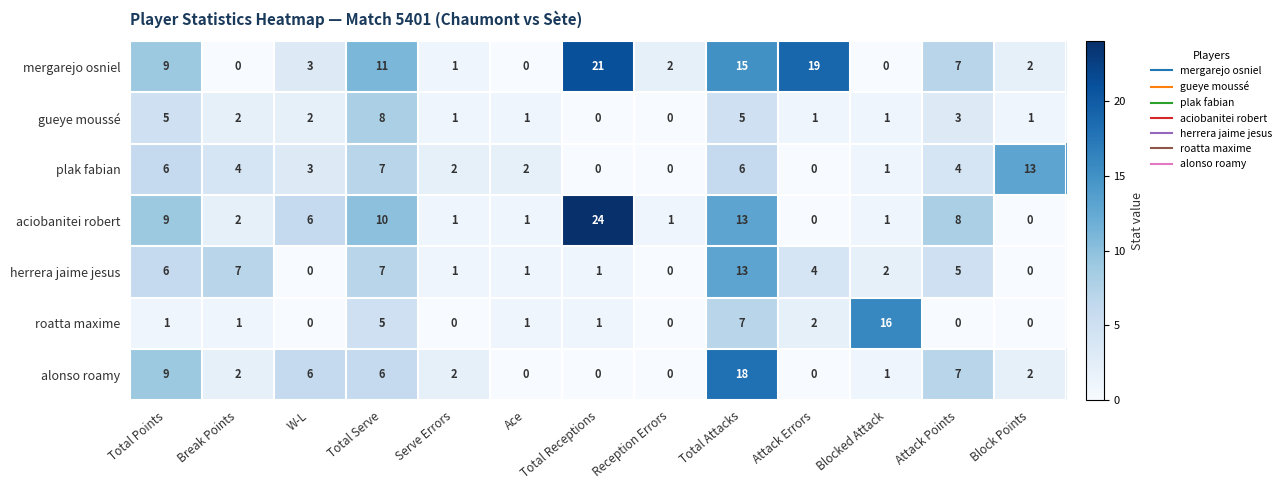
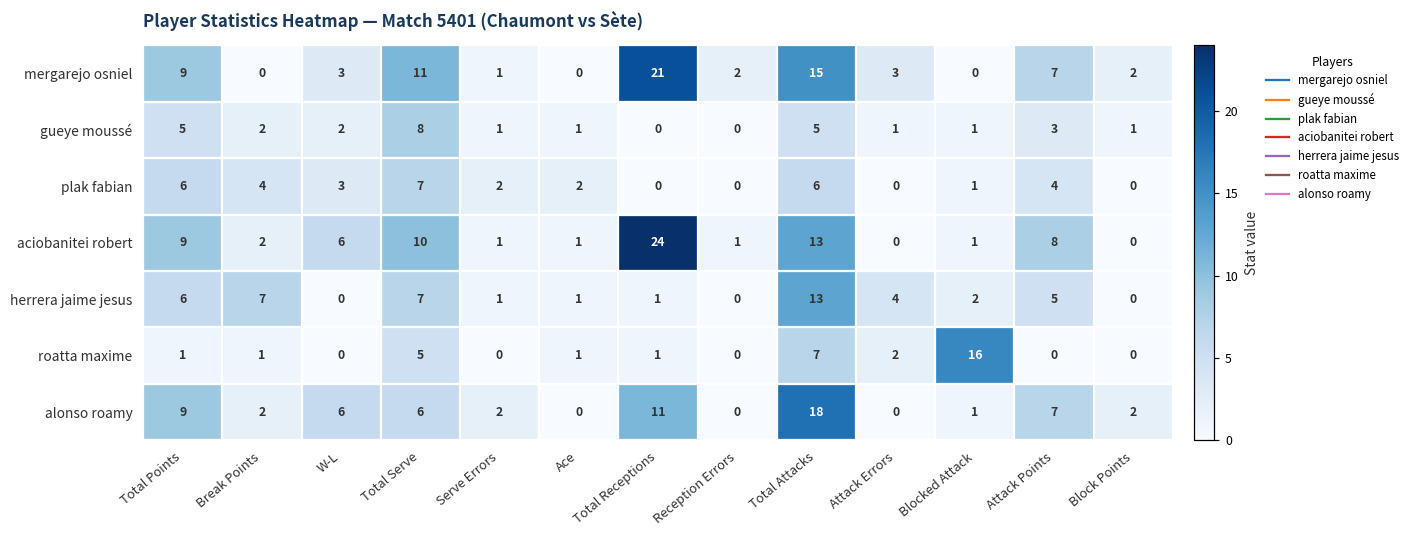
  {
    "mergarejo osniel": {
      "Total Points": 9,
      "Break Points": 0,
      "W-L": 3,
      "Total Serve": 11,
      "Serve Errors": 1,
      "Ace": 0,
      "Total Receptions": 21,
      "Reception Errors": 2,
      "Total Attacks": 15,
-     "Attack Errors": 19,
+     "Attack Errors": 3,
      "Blocked Attack": 0,
      "Attack Points": 7,
      "Block Points": 2
    },
    "gueye moussé": {
      "Total Points": 5,
      "Break Points": 2,
      "W-L": 2,
      "Total Serve": 8,
      "Serve Errors": 1,
      "Ace": 1,
      "Total Receptions": 0,
      "Reception Errors": 0,
      "Total Attacks": 5,
      "Attack Errors": 1,
      "Blocked Attack": 1,
      "Attack Points": 3,
      "Block Points": 1
    },
    "plak fabian": {
      "Total Points": 6,
      "Break Points": 4,
      "W-L": 3,
      "Total Serve": 7,
      "Serve Errors": 2,
      "Ace": 2,
      "Total Receptions": 0,
      "Reception Errors": 0,
      "Total Attacks": 6,
      "Attack Errors": 0,
      "Blocked Attack": 1,
      "Attack Points": 4,
-     "Block Points": 13
+     "Block Points": 0
    },
    "aciobanitei robert": {
      "Total Points": 9,
      "Break Points": 2,
      "W-L": 6,
      "Total Serve": 10,
      "Serve Errors": 1,
      "Ace": 1,
      "Total Receptions": 24,
      "Reception Errors": 1,
      "Total Attacks": 13,
      "Attack Errors": 0,
      "Blocked Attack": 1,
      "Attack Points": 8,
      "Block Points": 0
    },
    "herrera jaime jesus": {
      "Total Points": 6,
      "Break Points": 7,
      "W-L": 0,
      "Total Serve": 7,
      "Serve Errors": 1,
      "Ace": 1,
      "Total Receptions": 1,
      "Reception Errors": 0,
      "Total Attacks": 13,
      "Attack Errors": 4,
      "Blocked Attack": 2,
      "Attack Points": 5,
      "Block Points": 0
    },
    "roatta maxime": {
      "Total Points": 1,
      "Break Points": 1,
      "W-L": 0,
      "Total Serve": 5,
      "Serve Errors": 0,
      "Ace": 1,
      "Total Receptions": 1,
      "Reception Errors": 0,
      "Total Attacks": 7,
      "Attack Errors": 2,
      "Blocked Attack": 16,
      "Attack Points": 0,
      "Block Points": 0
    },
    "alonso roamy": {
      "Total Points": 9,
      "Break Points": 2,
      "W-L": 6,
      "Total Serve": 6,
      "Serve Errors": 2,
      "Ace": 0,
-     "Total Receptions": 0,
+     "Total Receptions": 11,
      "Reception Errors": 0,
      "Total Attacks": 18,
      "Attack Errors": 0,
      "Blocked Attack": 1,
      "Attack Points": 7,
      "Block Points": 2
    }
  }
